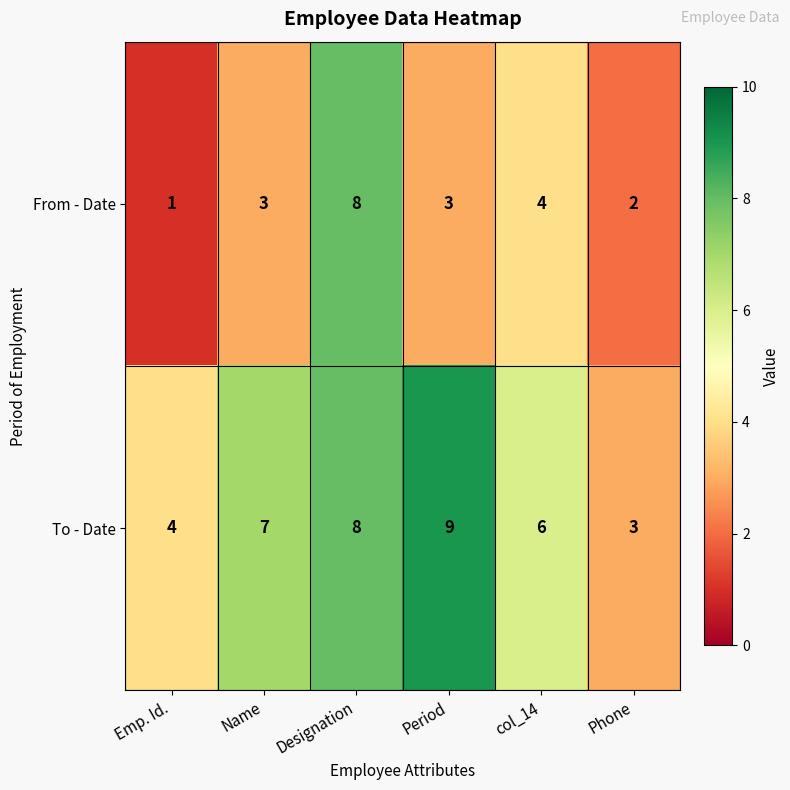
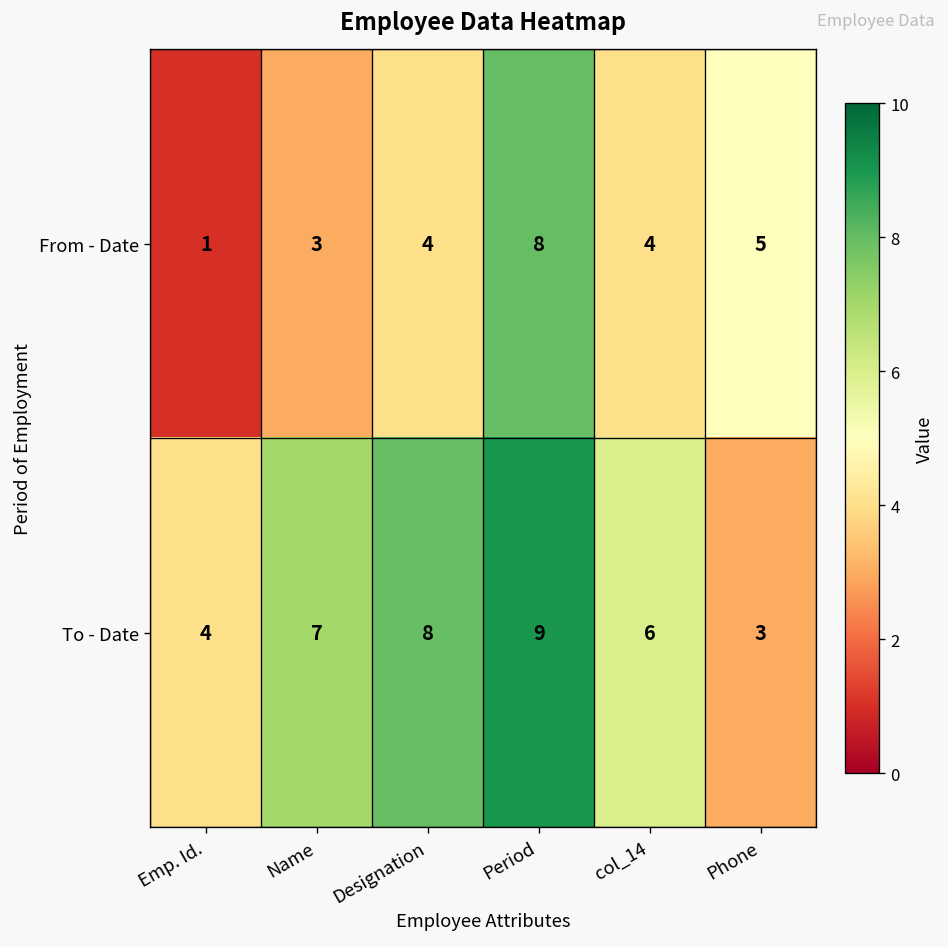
  {
    "From - Date": {
      "Emp. Id.": 1,
      "Name": 3,
-     "Designation": 8,
-     "Period": 3,
+     "Designation": 4,
+     "Period": 8,
      "col_14": 4,
-     "Phone": 2
+     "Phone": 5
    },
    "To - Date": {
      "Emp. Id.": 4,
      "Name": 7,
      "Designation": 8,
      "Period": 9,
      "col_14": 6,
      "Phone": 3
    }
  }
